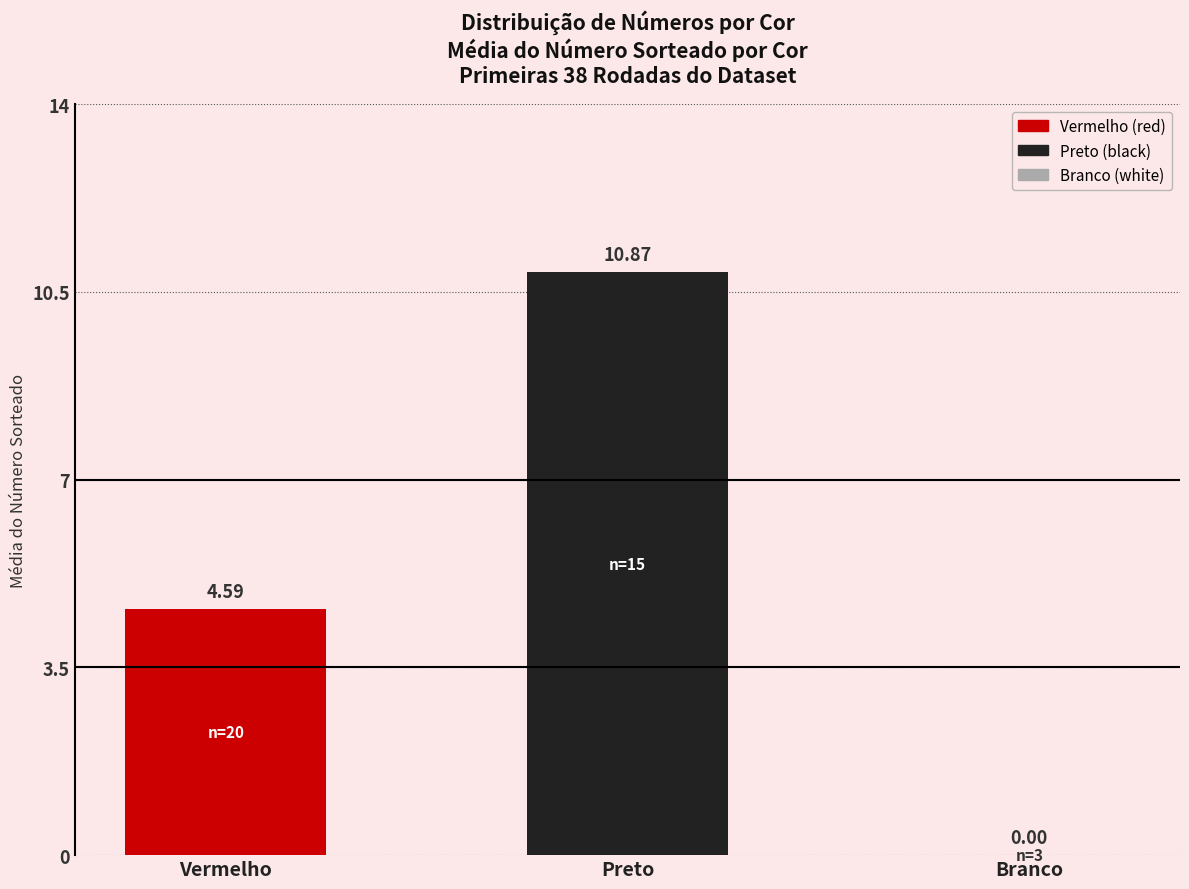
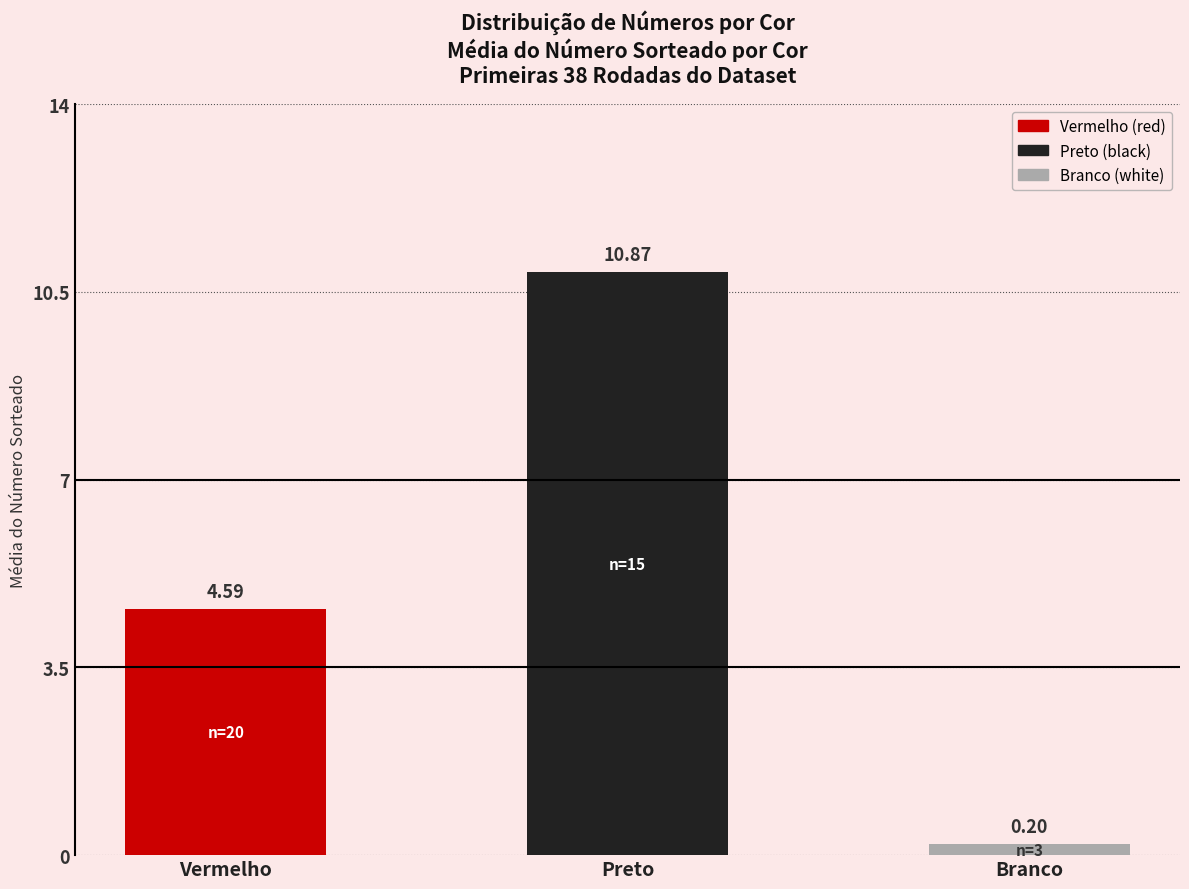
  {
    "Vermelho": 4.59,
    "Preto": 10.87,
-   "Branco": 0.00
+   "Branco": 0.20
  }
